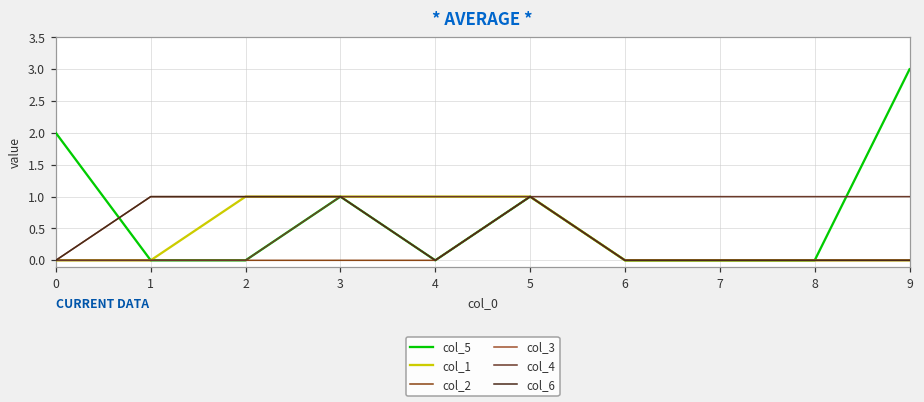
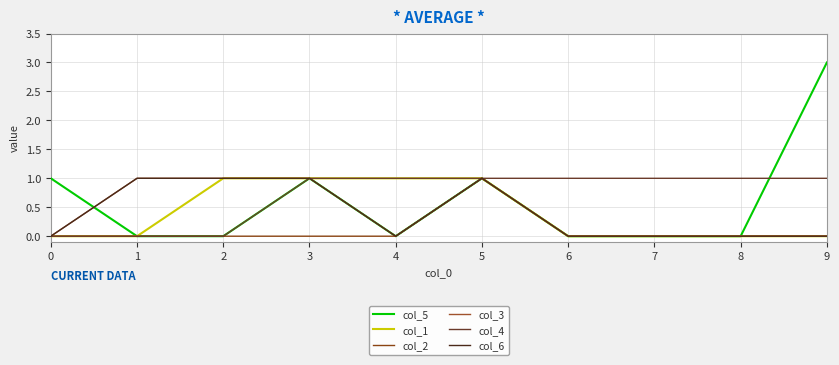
  {
    "col_5": {
-     "0": 2,
+     "0": 1,
      "9": 3
    }
  }
